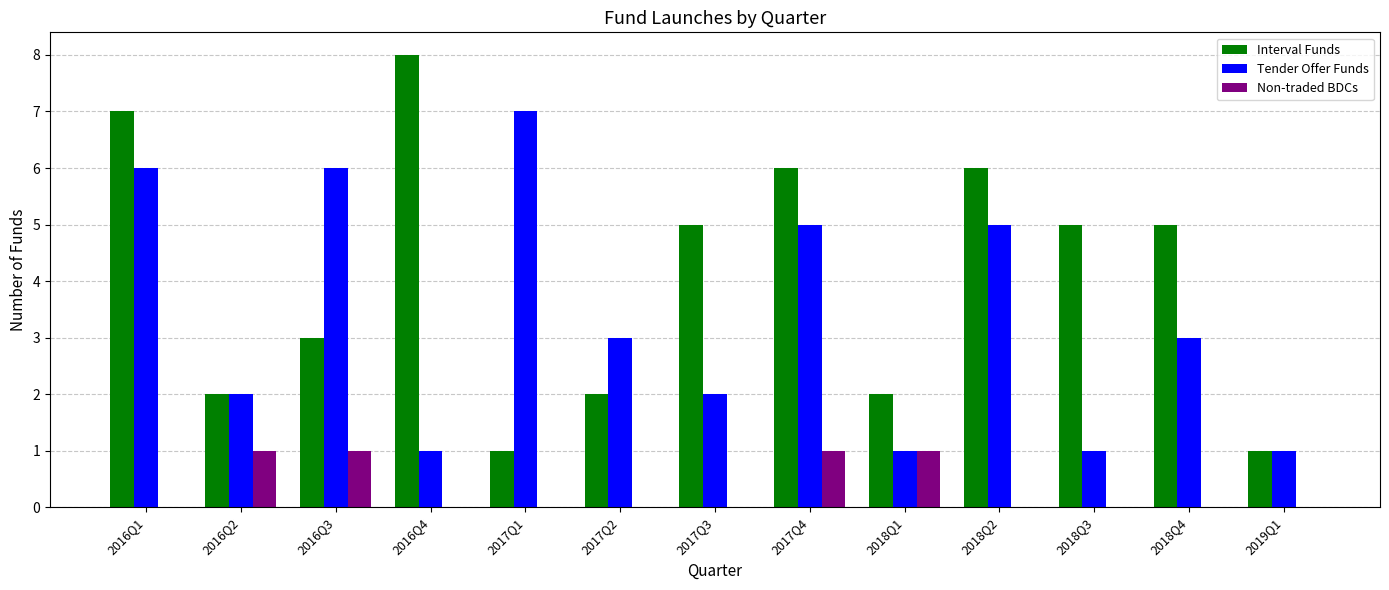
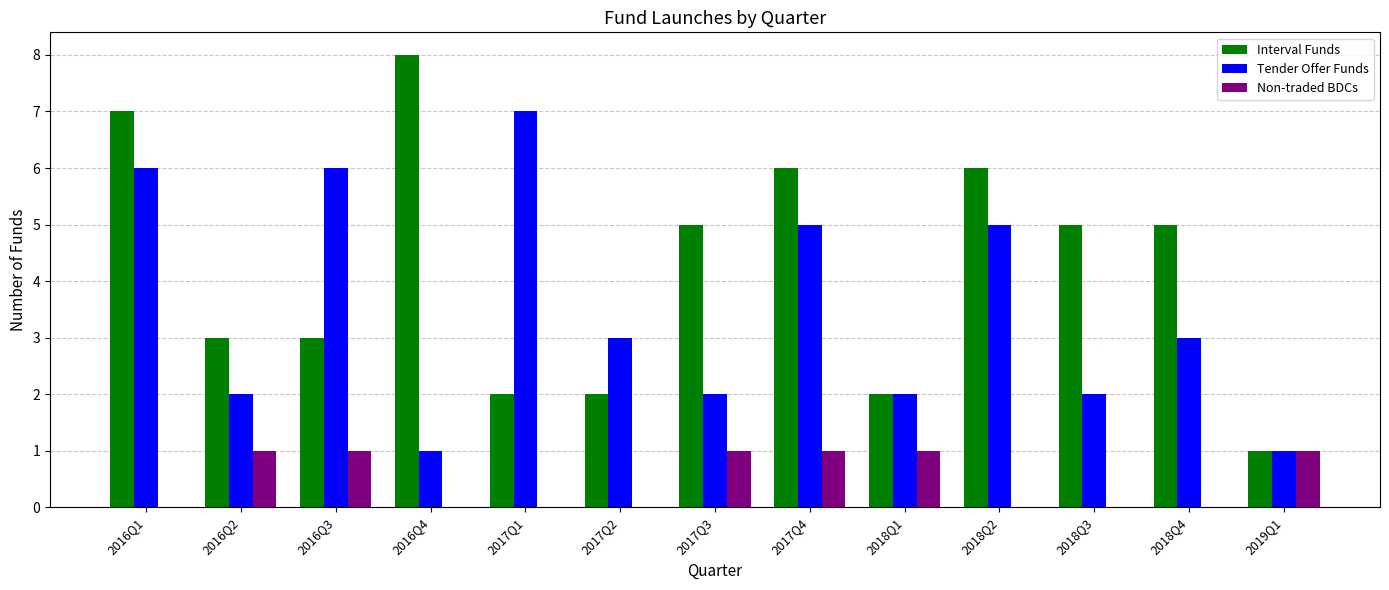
  {
    "Interval Funds": {
      "2016Q1": 7,
-     "2016Q2": 2,
+     "2016Q2": 3,
      "2016Q3": 3,
      "2016Q4": 8,
-     "2017Q1": 1,
+     "2017Q1": 2,
      "2017Q2": 2,
      "2017Q3": 5,
      "2017Q4": 6,
      "2018Q1": 2,
      "2018Q2": 6,
      "2018Q3": 5,
      "2018Q4": 5,
      "2019Q1": 1
    },
    "Tender Offer Funds": {
      "2016Q1": 6,
      "2016Q2": 2,
      "2016Q3": 6,
      "2016Q4": 1,
      "2017Q1": 7,
      "2017Q2": 3,
      "2017Q3": 2,
      "2017Q4": 5,
-     "2018Q1": 1,
+     "2018Q1": 2,
      "2018Q2": 5,
-     "2018Q3": 1,
+     "2018Q3": 2,
      "2018Q4": 3,
      "2019Q1": 1
    },
    "Non-traded BDCs": {
      "2016Q1": 0,
      "2016Q2": 1,
      "2016Q3": 1,
      "2016Q4": 0,
      "2017Q1": 0,
      "2017Q2": 0,
-     "2017Q3": 0,
+     "2017Q3": 1,
      "2017Q4": 1,
      "2018Q1": 1,
      "2018Q2": 0,
      "2018Q3": 0,
      "2018Q4": 0,
-     "2019Q1": 0
+     "2019Q1": 1
    }
  }
